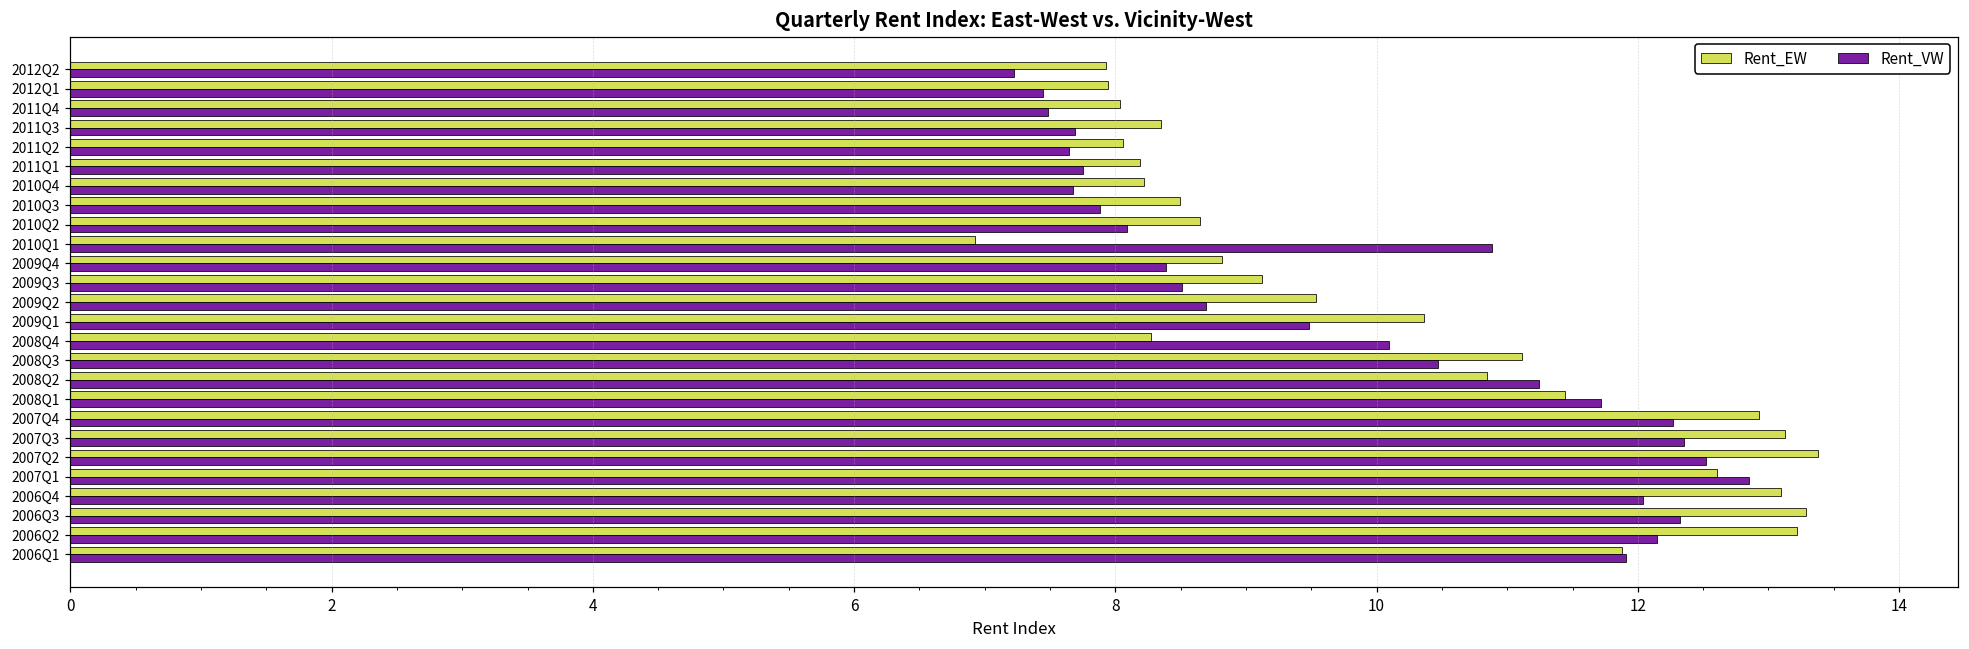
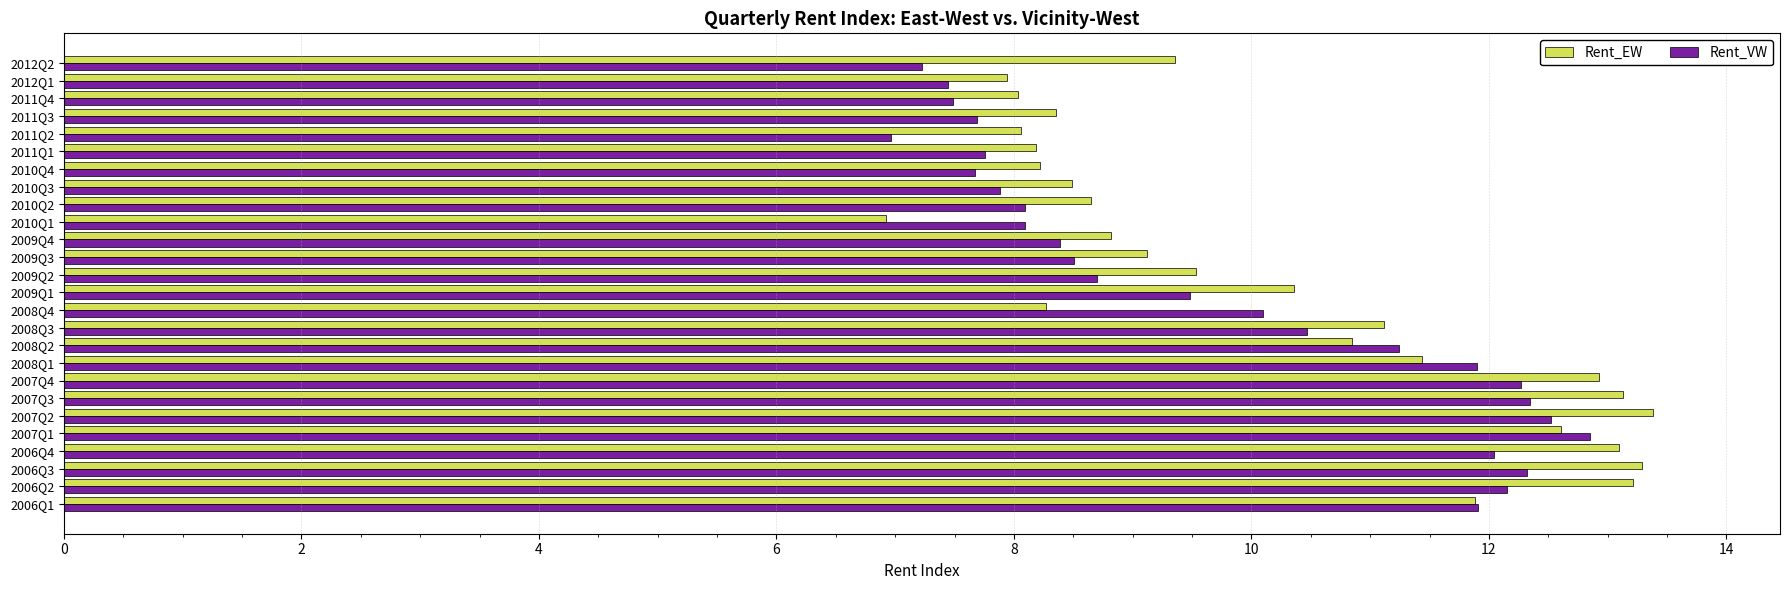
  {
    "Rent_EW": {
-     "2012Q2": 7.93,
+     "2012Q2": 9.35,
      "2012Q1": 7.94,
      "2011Q4": 8.03,
      "2011Q3": 8.35,
      "2011Q2": 8.06,
      "2011Q1": 8.19,
      "2010Q4": 8.22,
      "2010Q3": 8.49,
      "2010Q2": 8.65,
      "2010Q1": 6.93,
      "2009Q4": 8.82,
      "2009Q3": 9.12,
      "2009Q2": 9.53,
      "2009Q1": 10.36,
      "2008Q4": 8.27,
      "2008Q3": 11.11,
      "2008Q2": 10.84,
      "2008Q1": 11.44,
      "2007Q4": 12.93,
      "2007Q3": 13.13,
      "2007Q2": 13.38,
      "2007Q1": 12.60,
      "2006Q4": 13.10,
      "2006Q3": 13.29,
      "2006Q2": 13.21,
      "2006Q1": 11.88
    },
    "Rent_VW": {
      "2012Q2": 7.23,
      "2012Q1": 7.44,
      "2011Q4": 7.49,
      "2011Q3": 7.69,
-     "2011Q2": 7.64,
+     "2011Q2": 6.96,
      "2011Q1": 7.76,
      "2010Q4": 7.67,
      "2010Q3": 7.88,
      "2010Q2": 8.09,
-     "2010Q1": 10.88,
+     "2010Q1": 8.09,
      "2009Q4": 8.39,
      "2009Q3": 8.51,
      "2009Q2": 8.70,
      "2009Q1": 9.48,
      "2008Q4": 10.10,
      "2008Q3": 10.47,
      "2008Q2": 11.24,
-     "2008Q1": 11.72,
+     "2008Q1": 11.90,
      "2007Q4": 12.27,
      "2007Q3": 12.35,
      "2007Q2": 12.52,
      "2007Q1": 12.85,
      "2006Q4": 12.04,
      "2006Q3": 12.32,
      "2006Q2": 12.15,
      "2006Q1": 11.91
    }
  }
